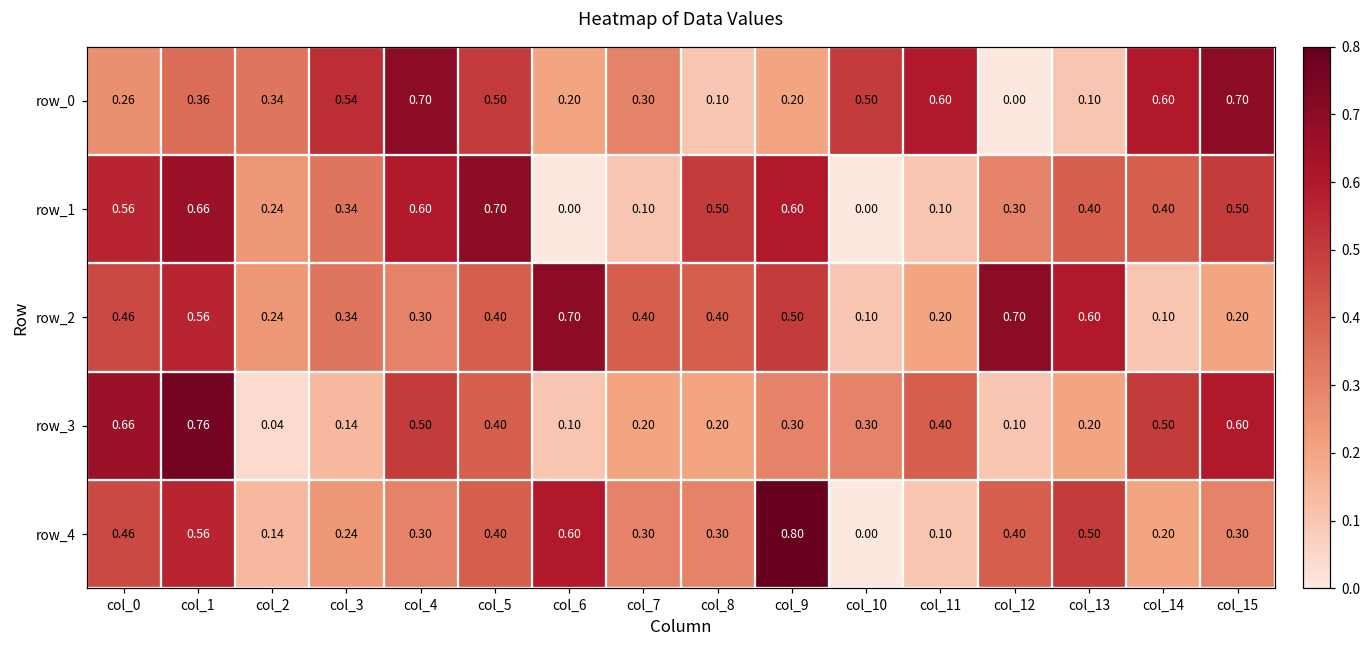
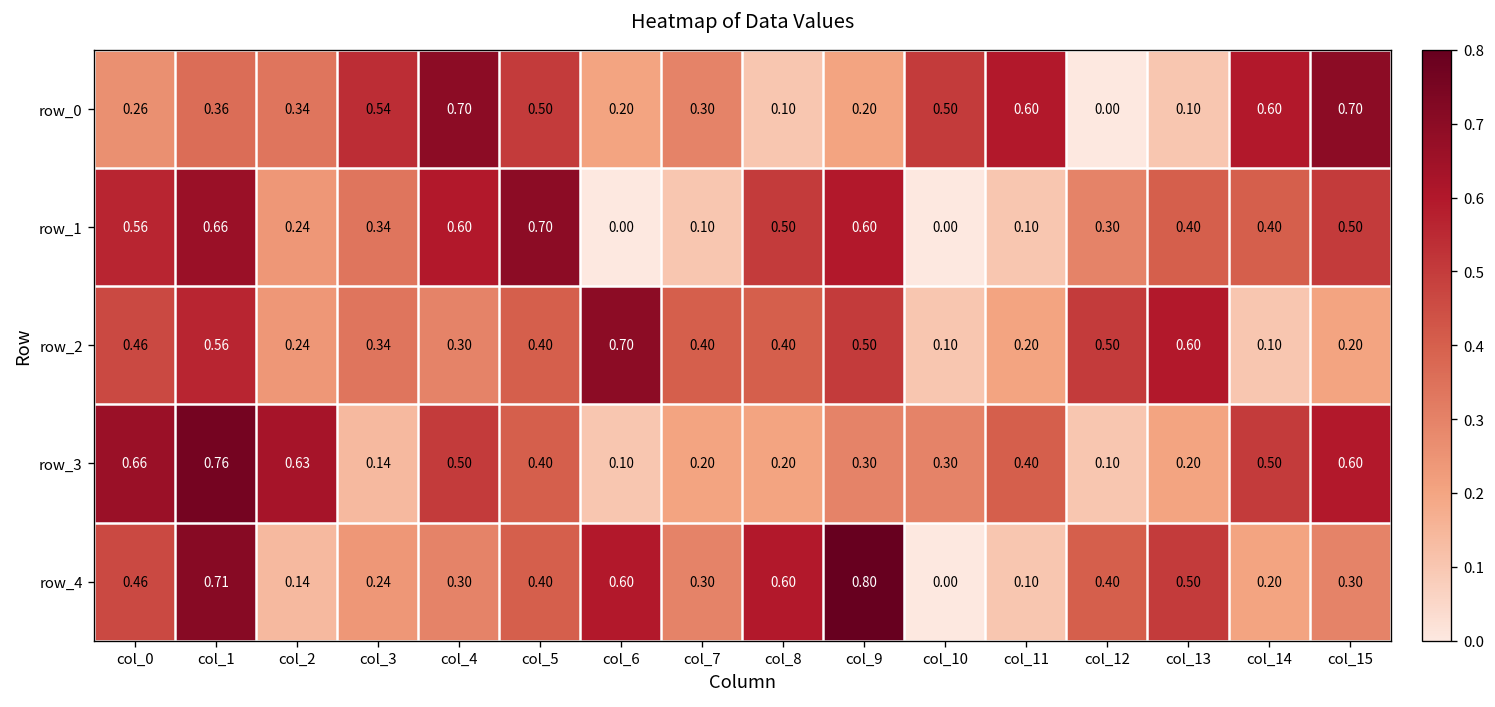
  {
    "row_0": {
      "col_0": 0.26,
      "col_1": 0.36,
      "col_2": 0.34,
      "col_3": 0.54,
      "col_4": 0.70,
      "col_5": 0.50,
      "col_6": 0.20,
      "col_7": 0.30,
      "col_8": 0.10,
      "col_9": 0.20,
      "col_10": 0.50,
      "col_11": 0.60,
      "col_12": 0.00,
      "col_13": 0.10,
      "col_14": 0.60,
      "col_15": 0.70
    },
    "row_1": {
      "col_0": 0.56,
      "col_1": 0.66,
      "col_2": 0.24,
      "col_3": 0.34,
      "col_4": 0.60,
      "col_5": 0.70,
      "col_6": 0.00,
      "col_7": 0.10,
      "col_8": 0.50,
      "col_9": 0.60,
      "col_10": 0.00,
      "col_11": 0.10,
      "col_12": 0.30,
      "col_13": 0.40,
      "col_14": 0.40,
      "col_15": 0.50
    },
    "row_2": {
      "col_0": 0.46,
      "col_1": 0.56,
      "col_2": 0.24,
      "col_3": 0.34,
      "col_4": 0.30,
      "col_5": 0.40,
      "col_6": 0.70,
      "col_7": 0.40,
      "col_8": 0.40,
      "col_9": 0.50,
      "col_10": 0.10,
      "col_11": 0.20,
-     "col_12": 0.70,
+     "col_12": 0.50,
      "col_13": 0.60,
      "col_14": 0.10,
      "col_15": 0.20
    },
    "row_3": {
      "col_0": 0.66,
      "col_1": 0.76,
-     "col_2": 0.04,
+     "col_2": 0.63,
      "col_3": 0.14,
      "col_4": 0.50,
      "col_5": 0.40,
      "col_6": 0.10,
      "col_7": 0.20,
      "col_8": 0.20,
      "col_9": 0.30,
      "col_10": 0.30,
      "col_11": 0.40,
      "col_12": 0.10,
      "col_13": 0.20,
      "col_14": 0.50,
      "col_15": 0.60
    },
    "row_4": {
      "col_0": 0.46,
-     "col_1": 0.56,
+     "col_1": 0.71,
      "col_2": 0.14,
      "col_3": 0.24,
      "col_4": 0.30,
      "col_5": 0.40,
      "col_6": 0.60,
      "col_7": 0.30,
-     "col_8": 0.30,
+     "col_8": 0.60,
      "col_9": 0.80,
      "col_10": 0.00,
      "col_11": 0.10,
      "col_12": 0.40,
      "col_13": 0.50,
      "col_14": 0.20,
      "col_15": 0.30
    }
  }
